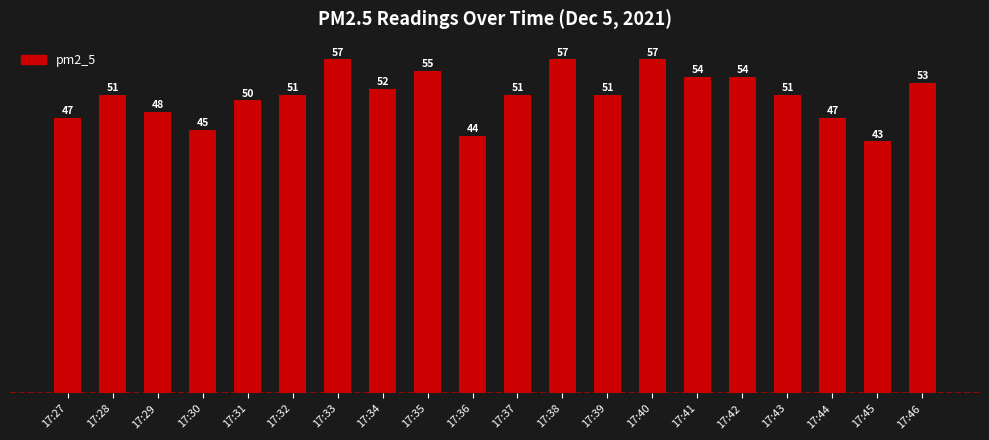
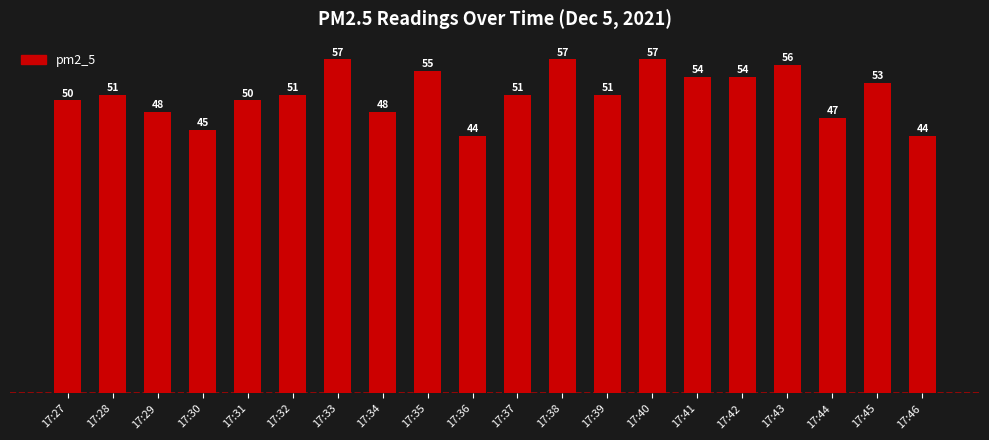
  {
-   "17:27": 47,
+   "17:27": 50,
    "17:28": 51,
    "17:29": 48,
    "17:30": 45,
    "17:31": 50,
    "17:32": 51,
    "17:33": 57,
-   "17:34": 52,
+   "17:34": 48,
    "17:35": 55,
    "17:36": 44,
    "17:37": 51,
    "17:38": 57,
    "17:39": 51,
    "17:40": 57,
    "17:41": 54,
    "17:42": 54,
-   "17:43": 51,
+   "17:43": 56,
    "17:44": 47,
-   "17:45": 43,
-   "17:46": 53
+   "17:45": 53,
+   "17:46": 44
  }
